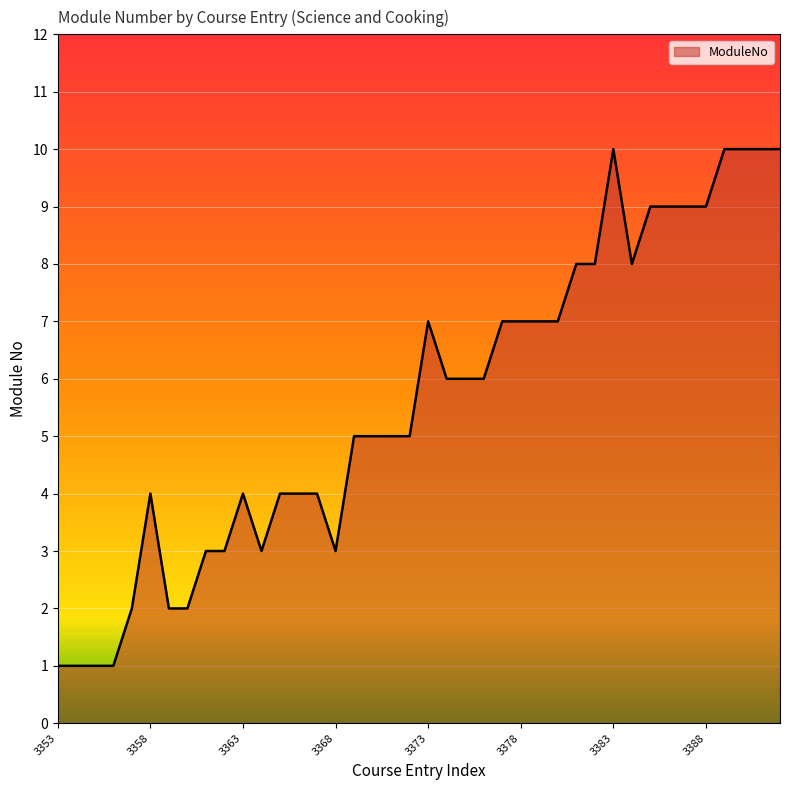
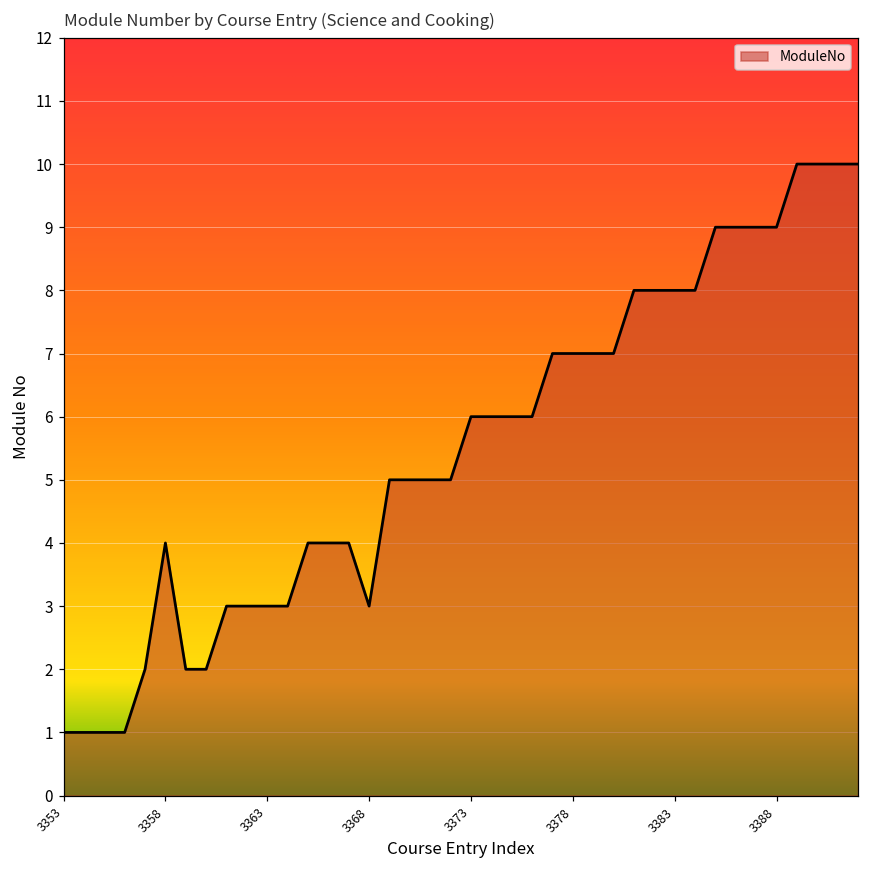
  {
    "3353": 1,
    "3358": 4,
-   "3363": 4,
+   "3363": 3,
    "3368": 3,
-   "3373": 7,
+   "3373": 6,
    "3378": 7,
-   "3383": 10,
+   "3383": 8,
    "3388": 9
  }
